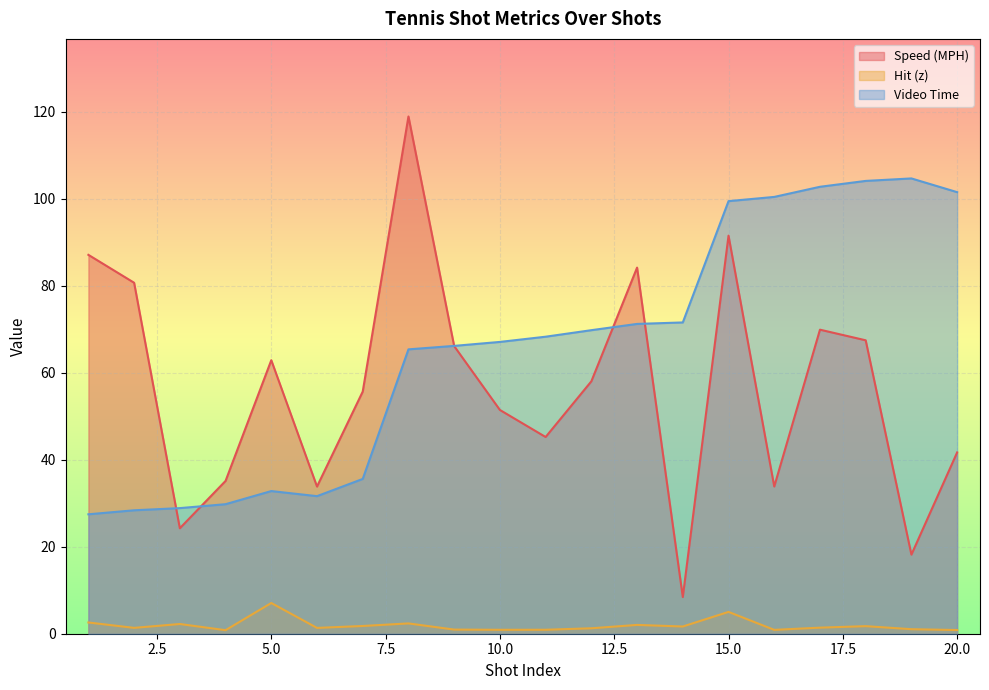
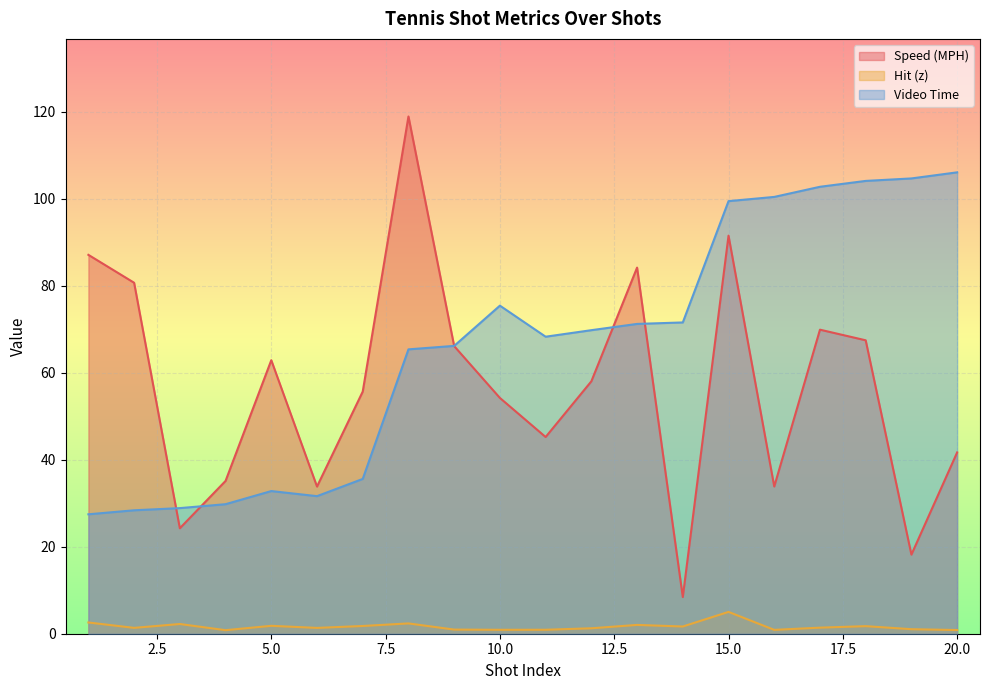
  {
    "Speed (MPH)": {
      "5.0": 63,
-     "10.0": 51,
+     "10.0": 54,
      "15.0": 92,
      "20.0": 42
    },
    "Hit (z)": {
-     "5.0": 7,
+     "5.0": 2,
      "10.0": 1,
      "15.0": 5,
      "20.0": 1
    },
    "Video Time": {
      "5.0": 33,
-     "10.0": 67,
+     "10.0": 75,
      "15.0": 99,
-     "20.0": 102
+     "20.0": 106
    }
  }
